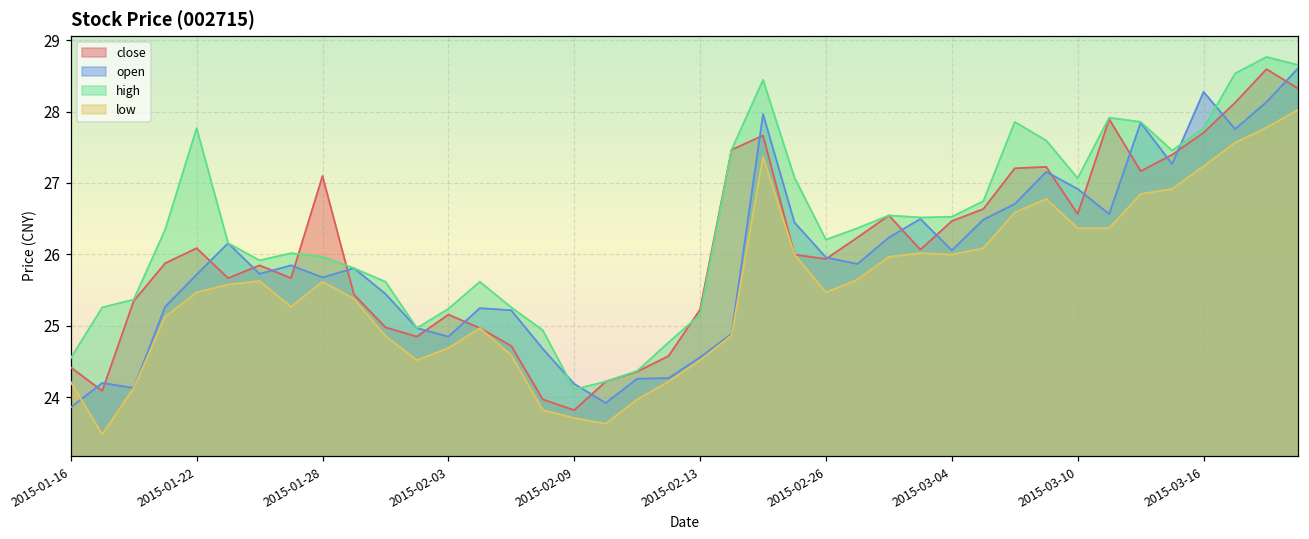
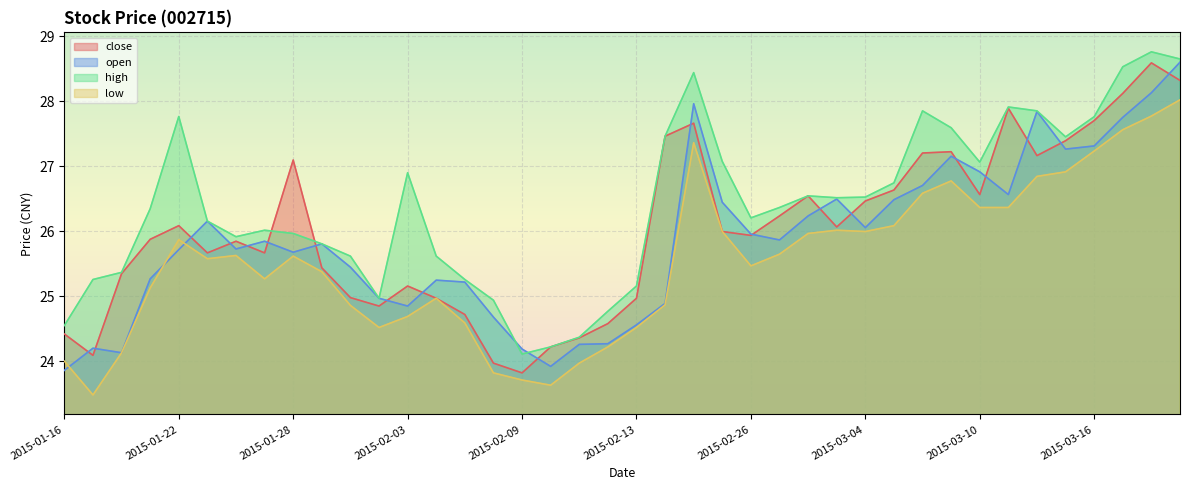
  {
    "close": {
      "2015-01-16": 24.4,
      "2015-01-22": 26.1,
      "2015-01-28": 27.1,
      "2015-02-03": 25.2,
      "2015-02-09": 23.8,
-     "2015-02-13": 25.2,
+     "2015-02-13": 25.0,
      "2015-03-04": 26.5,
      "2015-03-10": 26.6,
      "2015-03-16": 27.7
    },
    "open": {
      "2015-01-16": 23.9,
      "2015-01-22": 25.7,
      "2015-01-28": 25.7,
      "2015-02-03": 24.8,
      "2015-02-09": 24.2,
      "2015-02-13": 24.6,
      "2015-03-04": 26.1,
      "2015-03-10": 26.9,
-     "2015-03-16": 28.3
+     "2015-03-16": 27.3
    },
    "high": {
      "2015-01-16": 24.5,
      "2015-01-22": 27.8,
      "2015-01-28": 26.0,
-     "2015-02-03": 25.2,
+     "2015-02-03": 26.9,
      "2015-02-09": 24.1,
      "2015-02-13": 25.2,
      "2015-02-26": 26.2,
      "2015-03-04": 26.5,
      "2015-03-10": 27.1,
      "2015-03-16": 27.8
    },
    "low": {
-     "2015-01-16": 24.2,
-     "2015-01-22": 25.5,
+     "2015-01-16": 24.0,
+     "2015-01-22": 25.9,
      "2015-01-28": 25.6,
      "2015-02-03": 24.7,
      "2015-02-09": 23.7,
      "2015-02-13": 24.5,
      "2015-02-26": 25.5,
      "2015-03-04": 26.0,
      "2015-03-10": 26.4,
      "2015-03-16": 27.2
    }
  }
